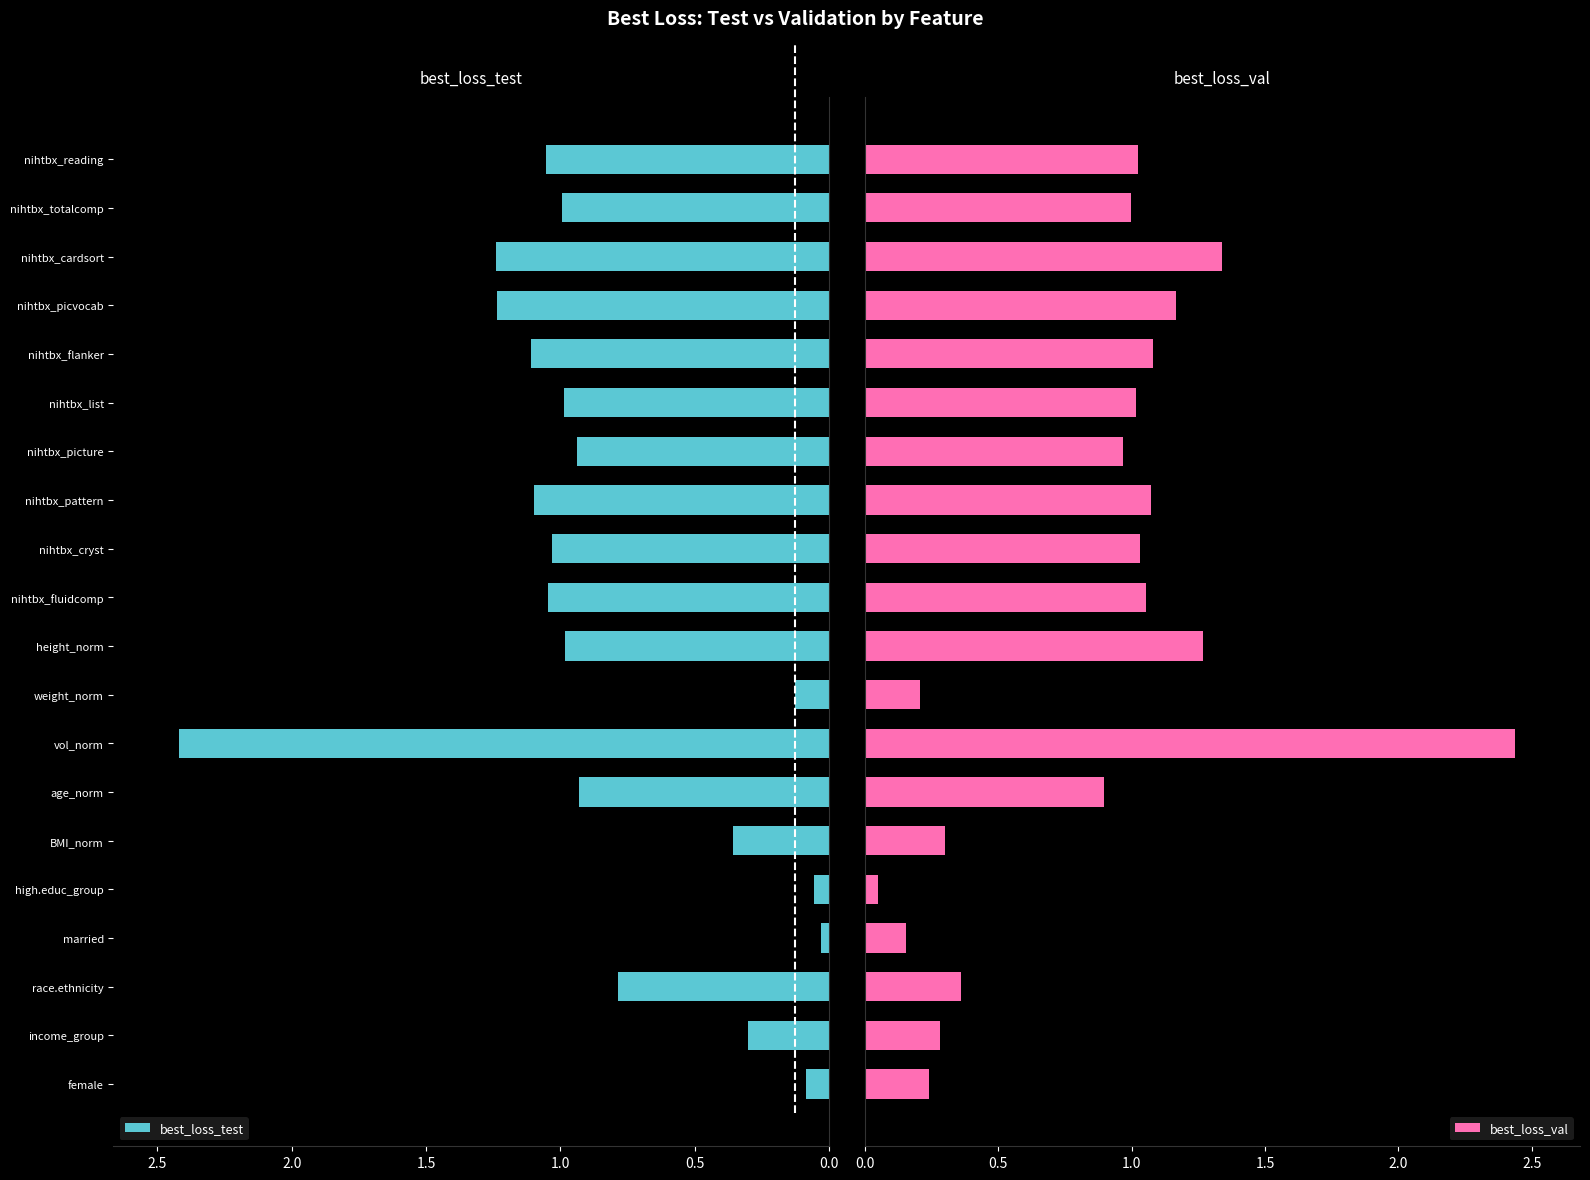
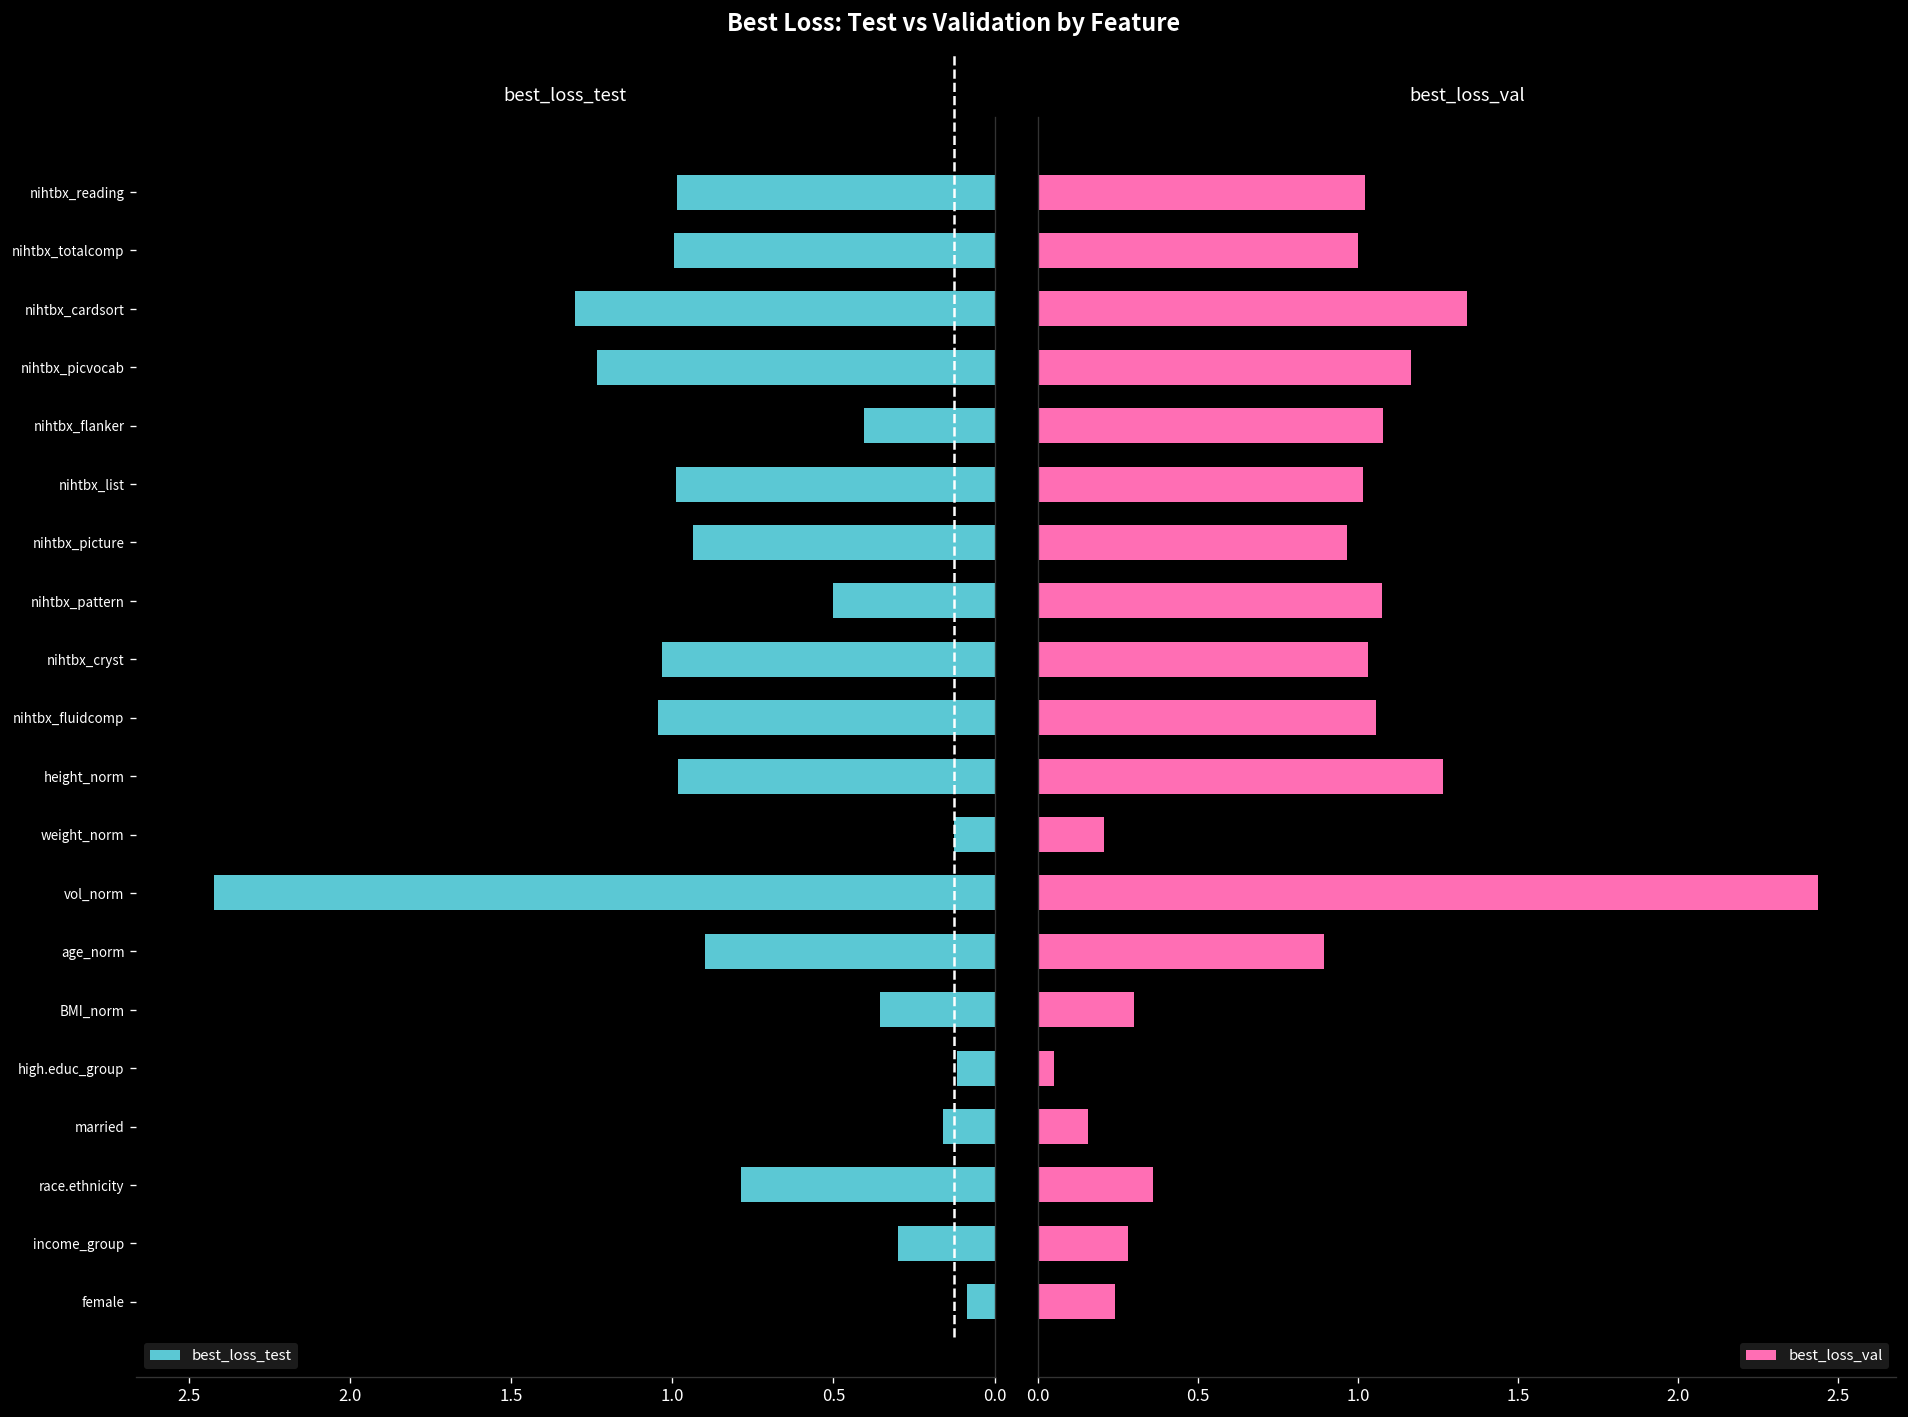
  {
    "best_loss_test": {
-     "nihtbx_reading": 1.05,
+     "nihtbx_reading": 0.99,
      "nihtbx_totalcomp": 0.99,
-     "nihtbx_cardsort": 1.24,
+     "nihtbx_cardsort": 1.30,
      "nihtbx_picvocab": 1.23,
-     "nihtbx_flanker": 1.11,
+     "nihtbx_flanker": 0.41,
      "nihtbx_list": 0.99,
      "nihtbx_picture": 0.94,
-     "nihtbx_pattern": 1.10,
+     "nihtbx_pattern": 0.50,
      "nihtbx_cryst": 1.03,
      "nihtbx_fluidcomp": 1.05,
      "height_norm": 0.98,
      "weight_norm": 0.13,
      "vol_norm": 2.42,
-     "age_norm": 0.93,
+     "age_norm": 0.90,
      "BMI_norm": 0.36,
-     "high.educ_group": 0.06,
-     "married": 0.03,
+     "high.educ_group": 0.12,
+     "married": 0.16,
      "race.ethnicity": 0.79,
      "income_group": 0.30,
      "female": 0.09
    }
  }
